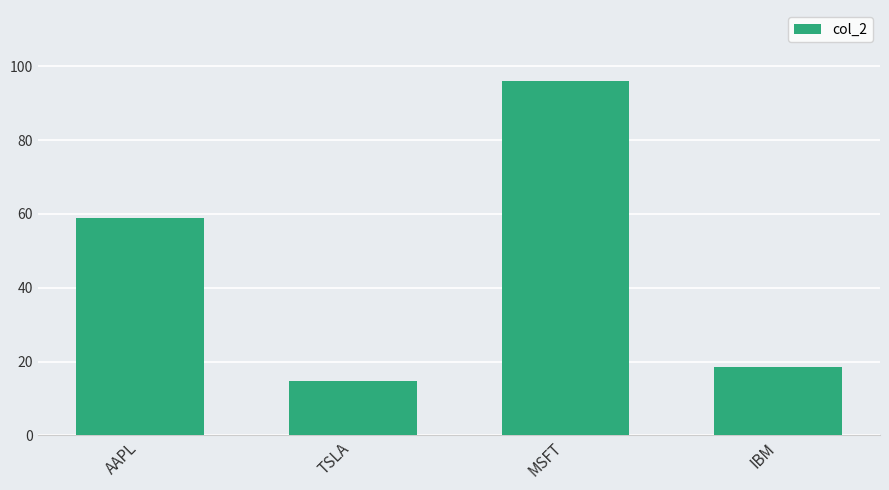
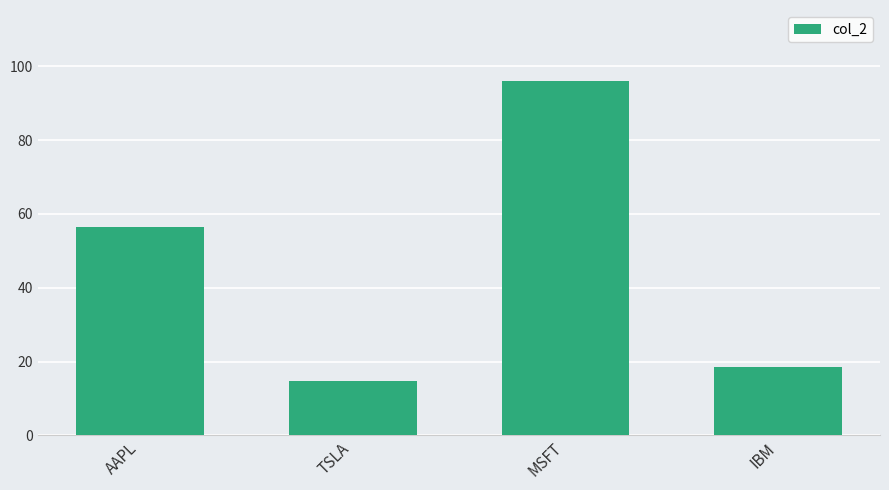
  {
-   "AAPL": 59,
+   "AAPL": 56,
    "TSLA": 15,
    "MSFT": 96,
    "IBM": 19
  }
